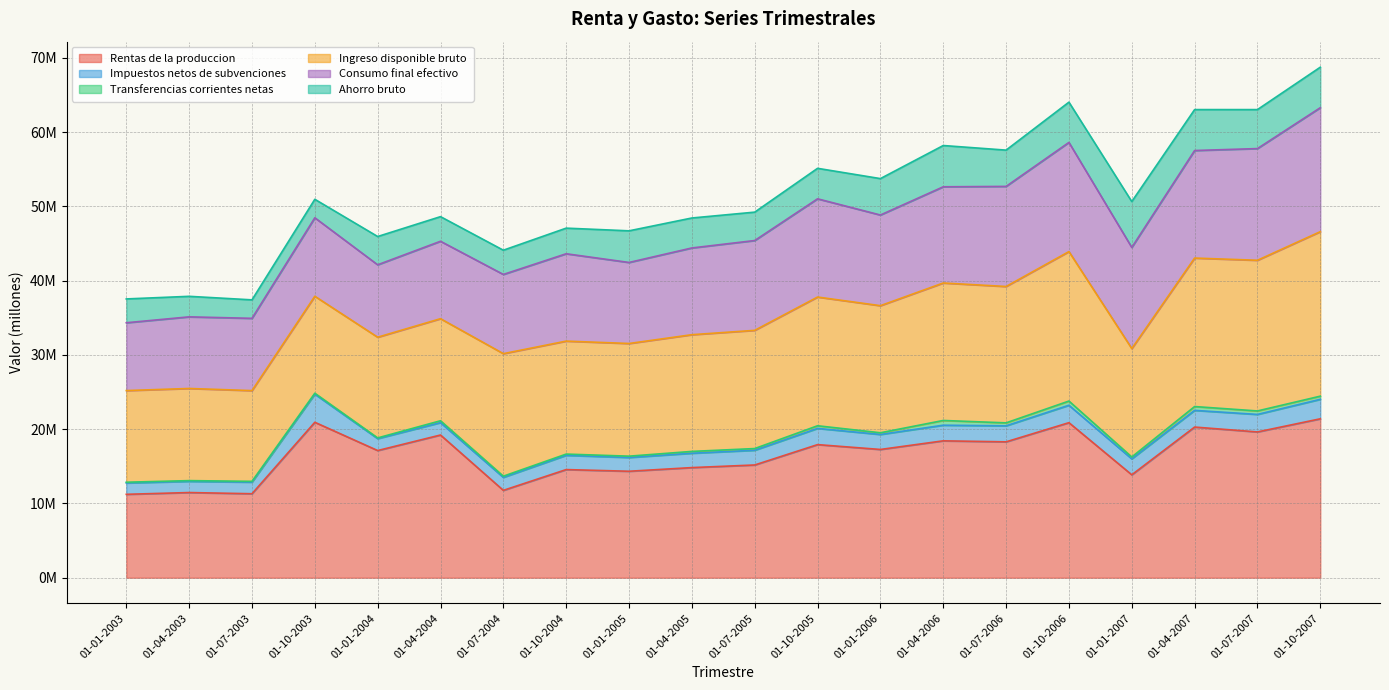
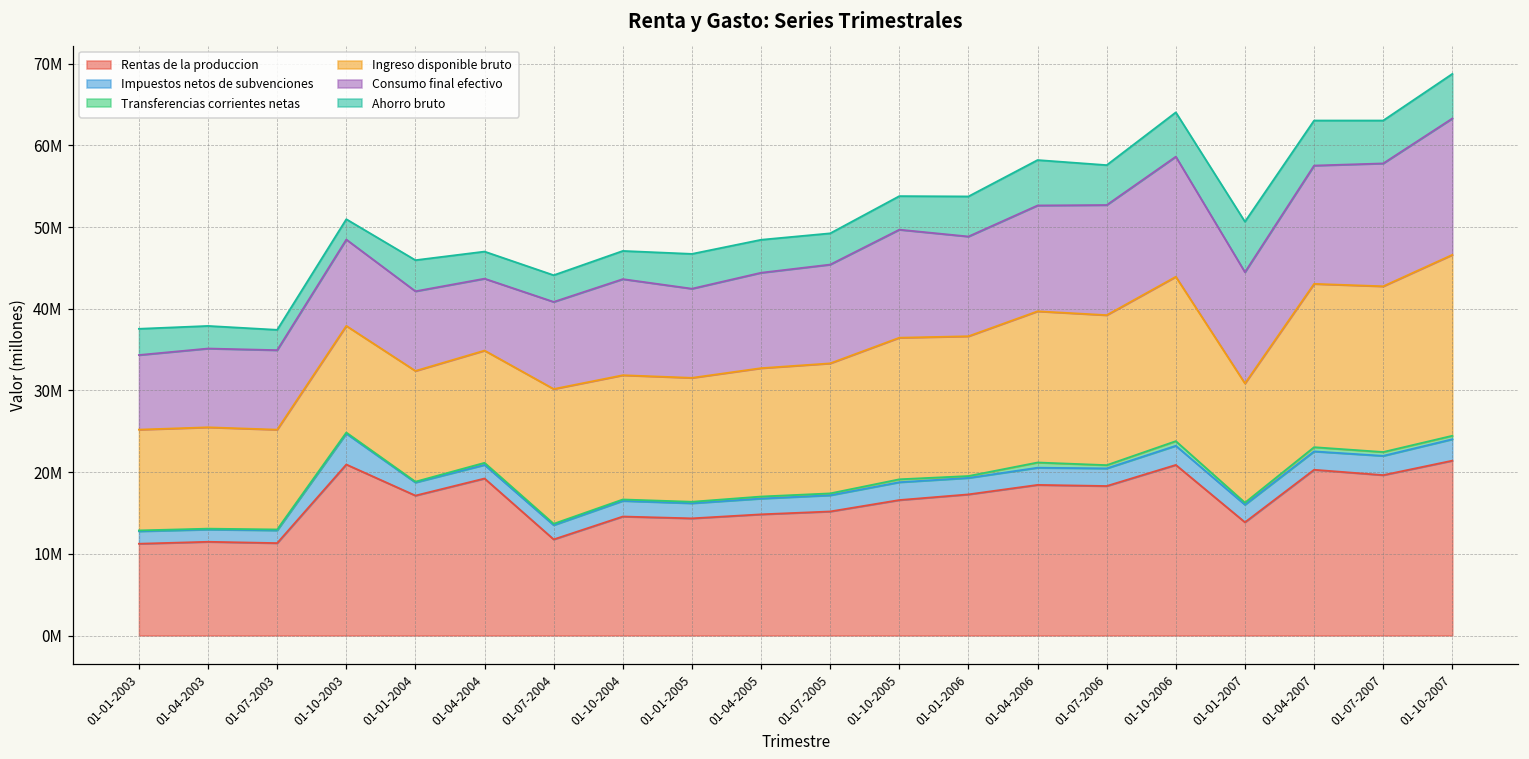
  {
    "Rentas de la produccion": {
      "01-01-2003": 11000000,
      "01-04-2003": 11000000,
      "01-07-2003": 11000000,
      "01-10-2003": 21000000,
      "01-01-2004": 17000000,
      "01-04-2004": 19000000,
      "01-07-2004": 12000000,
      "01-10-2004": 15000000,
      "01-01-2005": 14000000,
      "01-04-2005": 15000000,
      "01-07-2005": 15000000,
-     "01-10-2005": 18000000,
+     "01-10-2005": 17000000,
      "01-01-2006": 17000000,
      "01-04-2006": 18000000,
      "01-07-2006": 18000000,
      "01-10-2006": 21000000,
      "01-01-2007": 14000000,
      "01-04-2007": 20000000,
      "01-07-2007": 20000000,
      "01-10-2007": 21000000
    },
    "Impuestos netos de subvenciones": {
      "01-10-2005": 2000000,
      "01-04-2006": 2000000,
      "01-07-2006": 2000000,
      "01-10-2006": 2000000,
      "01-04-2007": 2000000,
      "01-07-2007": 2000000,
      "01-10-2007": 3000000
    },
    "Ingreso disponible bruto": {
      "01-01-2003": 12000000,
      "01-04-2003": 12000000,
      "01-07-2003": 12000000,
      "01-10-2003": 13000000,
      "01-01-2004": 14000000,
      "01-04-2004": 14000000,
      "01-07-2004": 16000000,
      "01-10-2004": 15000000,
      "01-01-2005": 15000000,
      "01-04-2005": 16000000,
      "01-07-2005": 16000000,
      "01-10-2005": 17000000,
      "01-01-2006": 17000000,
      "01-04-2006": 19000000,
      "01-07-2006": 18000000,
      "01-10-2006": 20000000,
      "01-01-2007": 15000000,
      "01-04-2007": 20000000,
      "01-07-2007": 20000000,
      "01-10-2007": 22000000
    },
    "Consumo final efectivo": {
      "01-01-2003": 9000000,
      "01-04-2003": 10000000,
      "01-07-2003": 10000000,
      "01-10-2003": 11000000,
      "01-01-2004": 10000000,
-     "01-04-2004": 10000000,
+     "01-04-2004": 9000000,
      "01-07-2004": 11000000,
      "01-10-2004": 12000000,
      "01-01-2005": 11000000,
      "01-04-2005": 12000000,
      "01-07-2005": 12000000,
      "01-10-2005": 13000000,
      "01-01-2006": 12000000,
      "01-04-2006": 13000000,
      "01-07-2006": 13000000,
      "01-10-2006": 15000000,
      "01-01-2007": 14000000,
      "01-04-2007": 14000000,
      "01-07-2007": 15000000,
      "01-10-2007": 17000000
    }
  }
